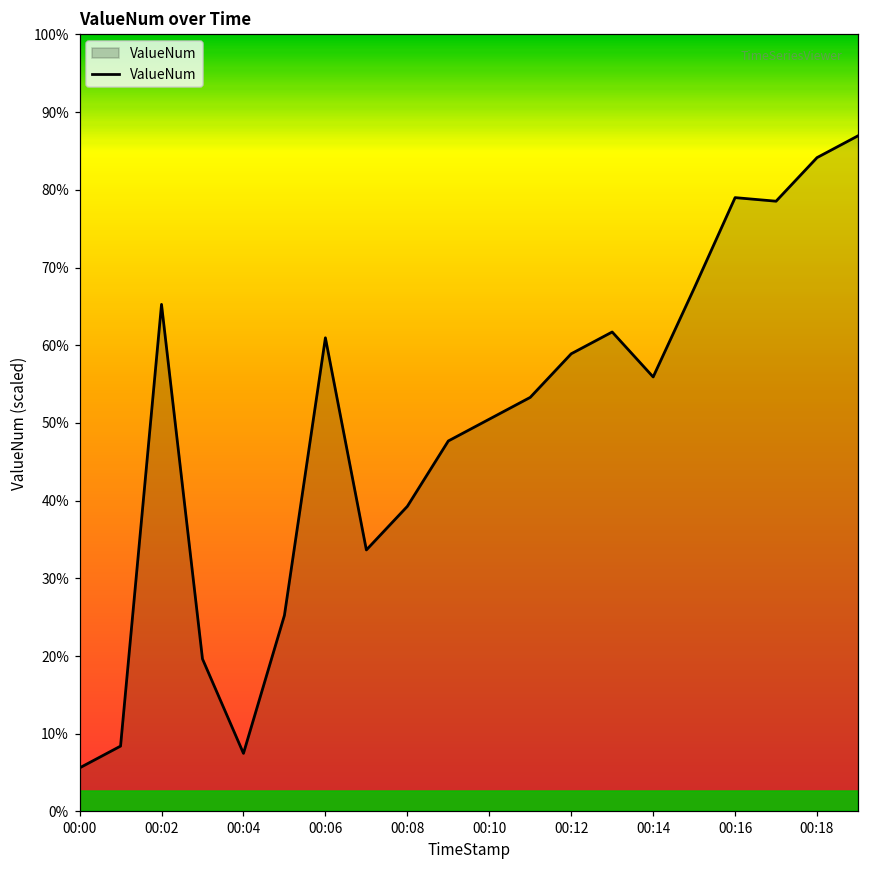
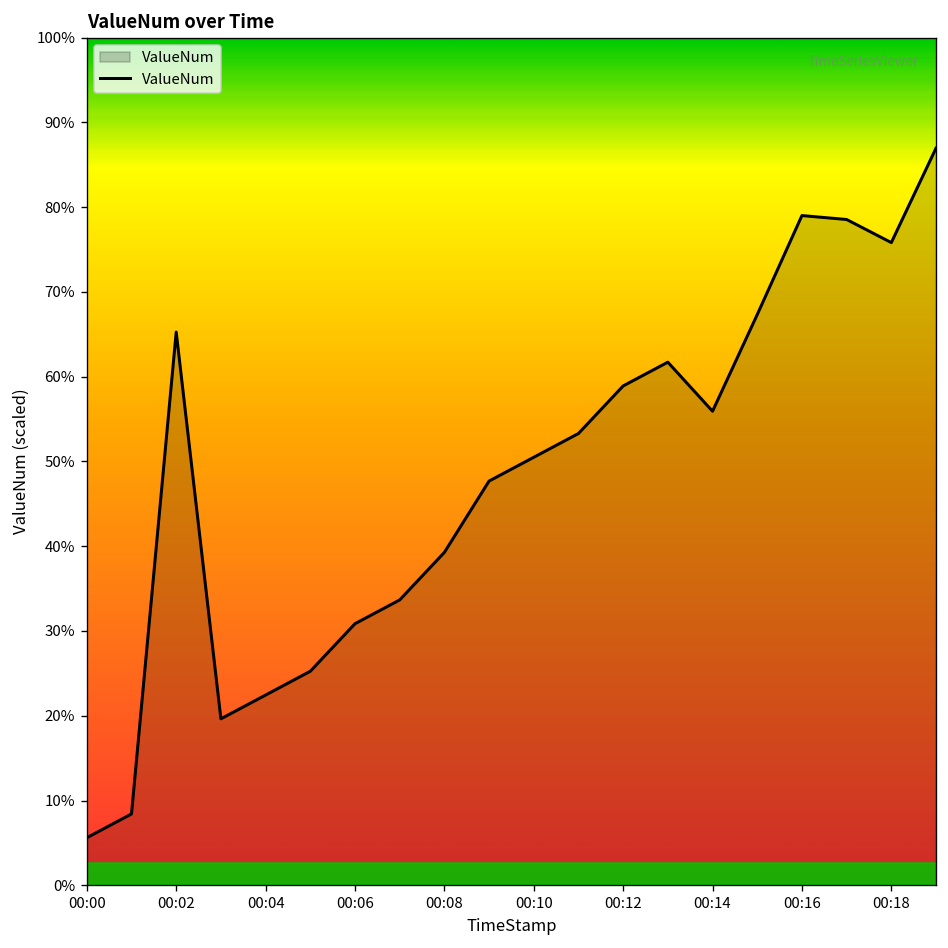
  {
    "00:00": "6%",
    "00:02": "65%",
-   "00:04": "7%",
-   "00:06": "61%",
+   "00:04": "22%",
+   "00:06": "31%",
    "00:08": "39%",
    "00:10": "50%",
    "00:12": "59%",
    "00:14": "56%",
    "00:16": "79%",
-   "00:18": "84%"
+   "00:18": "76%"
  }
